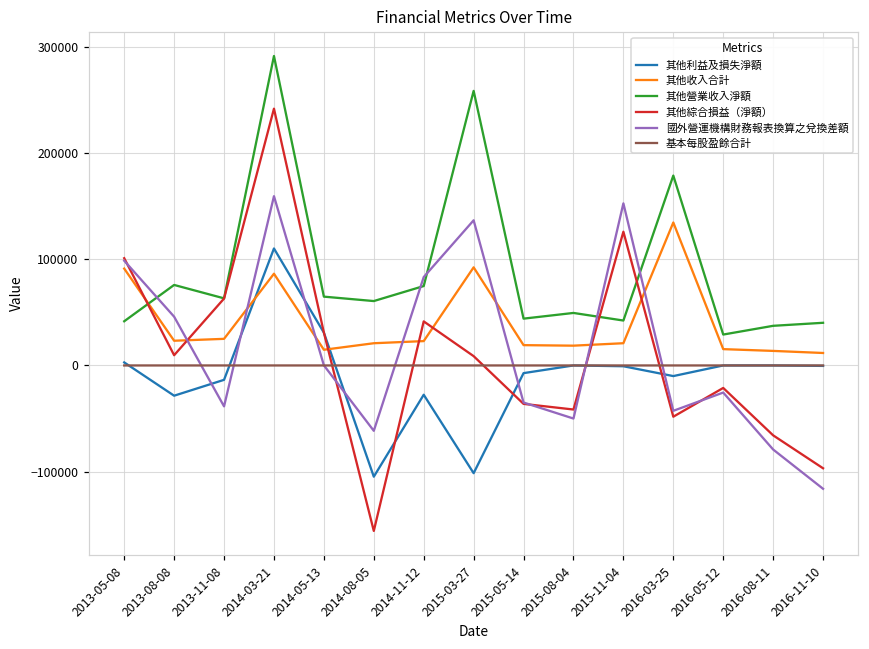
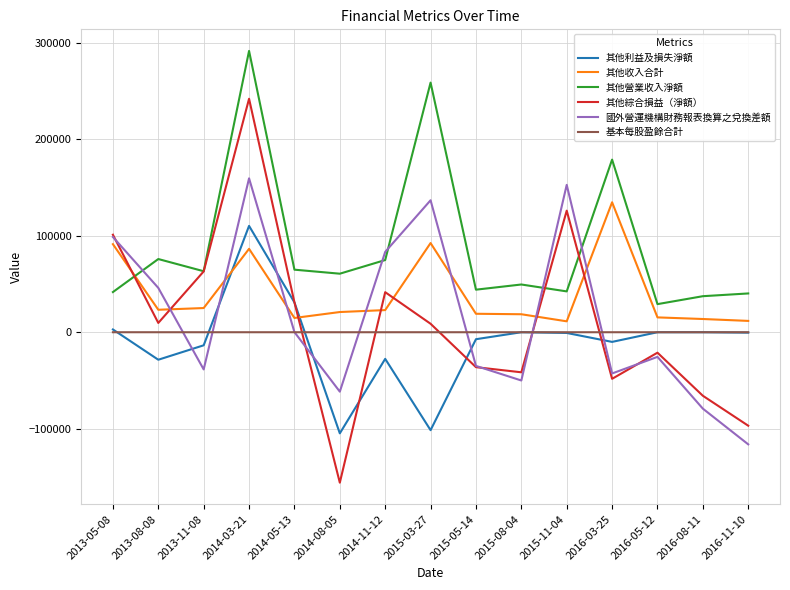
  {
    "其他利益及損失淨額": {
      "2013-05-08": 0,
      "2013-08-08": -30000,
      "2013-11-08": -10000,
      "2014-03-21": 110000,
      "2014-08-05": -100000,
      "2014-11-12": -30000,
      "2015-03-27": -100000,
      "2015-05-14": -10000,
      "2016-03-25": -10000
    },
    "其他收入合計": {
      "2013-05-08": 90000,
      "2013-08-08": 20000,
      "2013-11-08": 30000,
      "2014-03-21": 90000,
      "2014-05-13": 10000,
      "2014-08-05": 20000,
      "2014-11-12": 20000,
      "2015-03-27": 90000,
      "2015-05-14": 20000,
      "2015-08-04": 20000,
-     "2015-11-04": 20000,
+     "2015-11-04": 10000,
      "2016-03-25": 130000,
      "2016-05-12": 20000,
      "2016-08-11": 10000,
      "2016-11-10": 10000
    },
    "其他營業收入淨額": {
      "2013-05-08": 40000,
      "2013-08-08": 80000,
      "2014-03-21": 290000,
      "2014-05-13": 60000,
      "2014-08-05": 60000,
      "2014-11-12": 70000,
      "2015-03-27": 260000,
      "2015-05-14": 40000,
      "2015-08-04": 50000,
      "2015-11-04": 40000,
      "2016-03-25": 180000,
      "2016-05-12": 30000,
      "2016-08-11": 40000,
      "2016-11-10": 40000
    },
    "其他綜合損益（淨額）": {
      "2013-08-08": 10000,
      "2014-03-21": 240000,
      "2014-08-05": -160000,
      "2014-11-12": 40000,
      "2015-03-27": 10000,
      "2015-08-04": -40000,
      "2015-11-04": 130000,
      "2016-03-25": -50000,
      "2016-05-12": -20000,
      "2016-08-11": -70000,
      "2016-11-10": -100000
    },
    "國外營運機構財務報表換算之兌換差額": {
      "2013-08-08": 50000,
      "2013-11-08": -40000,
      "2014-03-21": 160000,
      "2014-08-05": -60000,
      "2014-11-12": 80000,
      "2015-03-27": 140000,
      "2015-08-04": -50000,
      "2015-11-04": 150000,
      "2016-03-25": -40000,
      "2016-05-12": -30000,
      "2016-08-11": -80000,
      "2016-11-10": -120000
    },
    "基本每股盈餘合計": {
      "2013-05-08": 0,
      "2013-08-08": 0,
      "2013-11-08": 0,
      "2014-03-21": 0,
      "2014-08-05": 0,
      "2014-11-12": 0,
      "2015-03-27": 0,
      "2015-05-14": 0,
      "2016-03-25": 0
    }
  }
